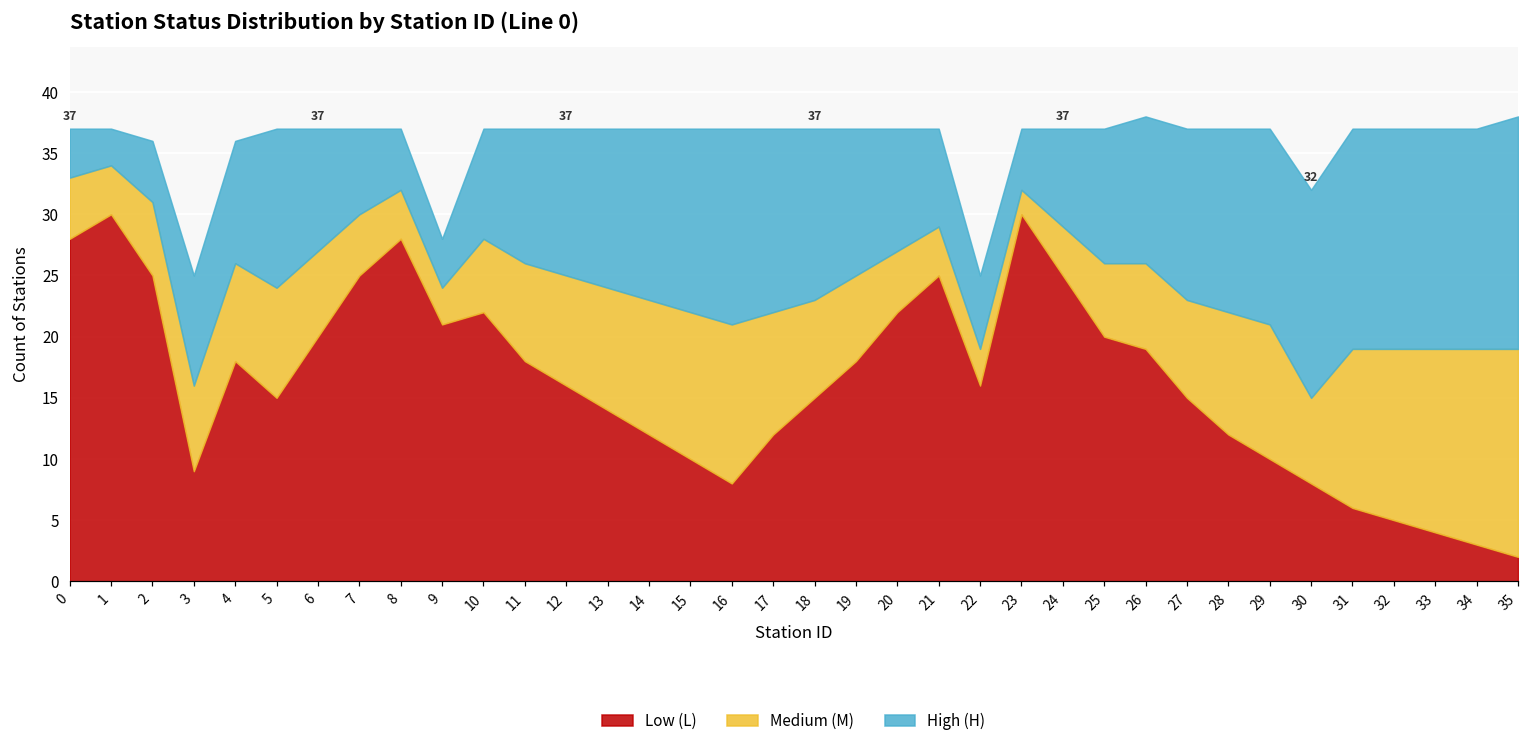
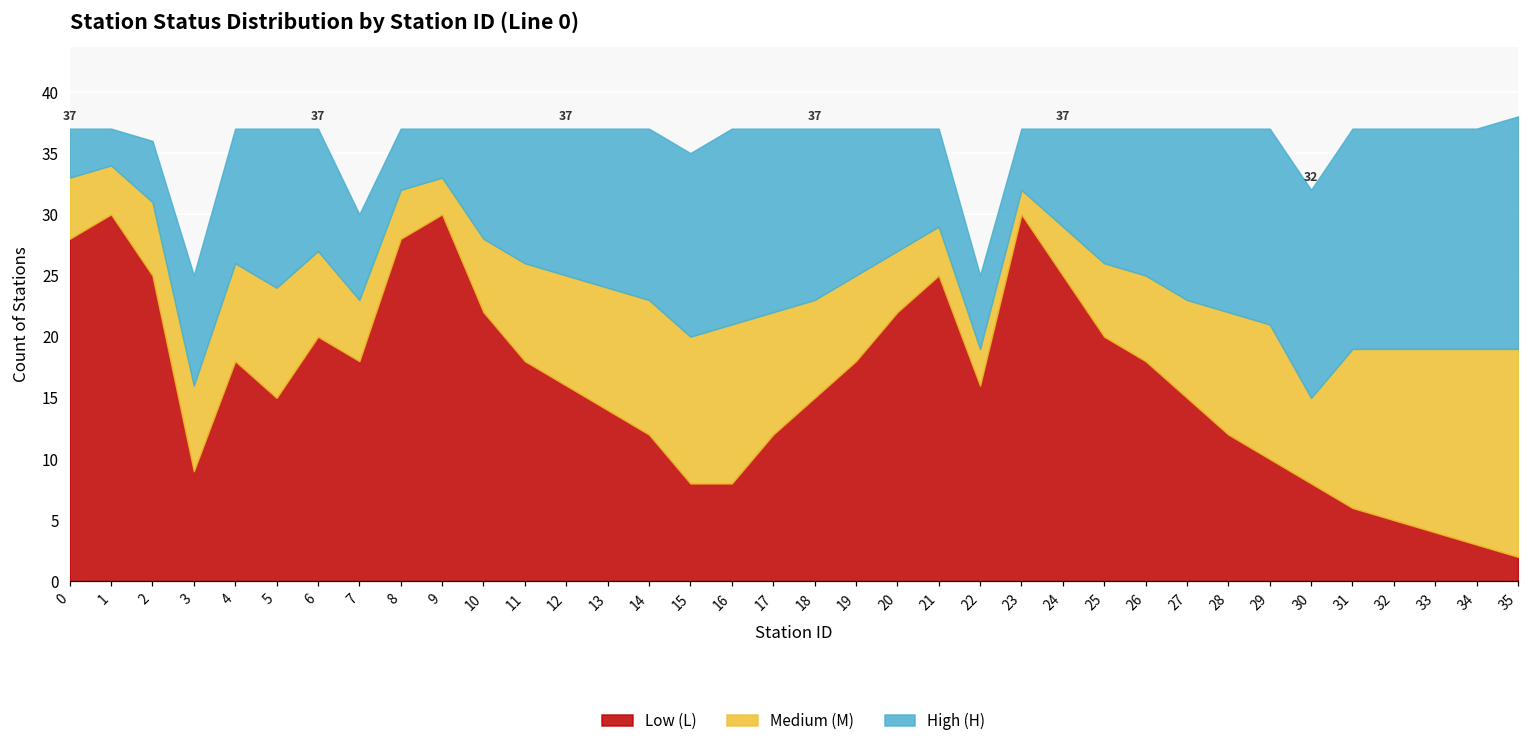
  {
    "Low (L)": {
      "0": 28,
      "1": 30,
      "2": 25,
      "3": 9,
      "4": 18,
      "5": 15,
      "6": 20,
-     "7": 25,
+     "7": 18,
      "8": 28,
-     "9": 21,
+     "9": 30,
      "10": 22,
      "11": 18,
      "12": 16,
      "13": 14,
      "14": 12,
-     "15": 10,
+     "15": 8,
      "16": 8,
      "17": 12,
      "18": 15,
      "19": 18,
      "20": 22,
      "21": 25,
      "22": 16,
      "23": 30,
      "24": 25,
      "25": 20,
-     "26": 19,
+     "26": 18,
      "27": 15,
      "28": 12,
      "29": 10,
      "30": 8,
      "31": 6,
      "32": 5,
      "33": 4,
      "34": 3,
      "35": 2
    },
    "Medium (M)": {
      "0": 5,
      "1": 4,
      "2": 6,
      "3": 7,
      "4": 8,
      "5": 9,
      "6": 7,
      "7": 5,
      "8": 4,
      "9": 3,
      "10": 6,
      "11": 8,
      "12": 9,
      "13": 10,
      "14": 11,
      "15": 12,
      "16": 13,
      "17": 10,
      "18": 8,
      "19": 7,
      "20": 5,
      "21": 4,
      "22": 3,
      "23": 2,
      "24": 4,
      "25": 6,
      "26": 7,
      "27": 8,
      "28": 10,
      "29": 11,
      "30": 7,
      "31": 13,
      "32": 14,
      "33": 15,
      "34": 16,
      "35": 17
    },
    "High (H)": {
      "1": 3,
      "2": 5,
      "3": 9,
-     "4": 10,
+     "4": 11,
      "5": 13,
      "7": 7,
      "8": 5,
      "9": 4,
      "10": 9,
      "11": 11,
      "13": 13,
      "14": 14,
      "15": 15,
      "16": 16,
      "17": 15,
      "19": 12,
      "20": 10,
      "21": 8,
      "22": 6,
      "23": 5,
      "25": 11,
      "26": 12,
      "27": 14,
      "28": 15,
      "29": 16,
      "31": 18,
      "32": 18,
      "33": 18,
      "34": 18,
      "35": 19
    }
  }
